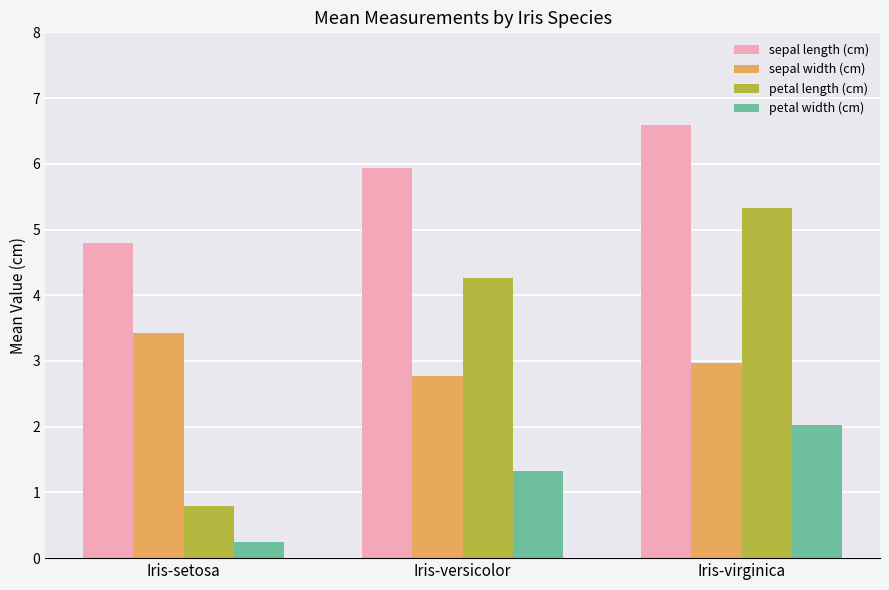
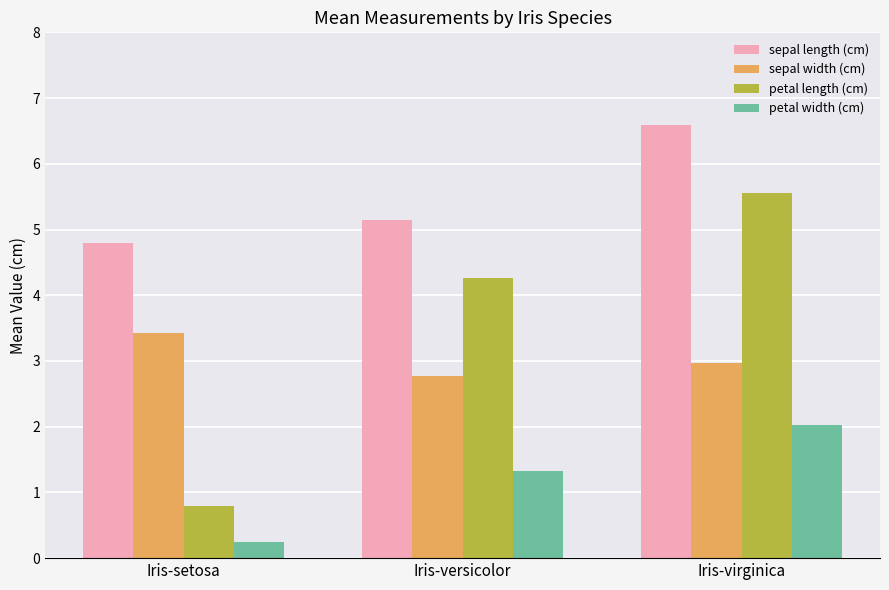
  {
    "sepal length (cm)": {
      "Iris-setosa": 4.8,
-     "Iris-versicolor": 5.9,
+     "Iris-versicolor": 5.1,
      "Iris-virginica": 6.6
    },
    "sepal width (cm)": {
      "Iris-setosa": 3.4,
      "Iris-versicolor": 2.8,
      "Iris-virginica": 3.0
    },
    "petal length (cm)": {
      "Iris-setosa": 0.8,
      "Iris-versicolor": 4.3,
-     "Iris-virginica": 5.3
+     "Iris-virginica": 5.6
    },
    "petal width (cm)": {
      "Iris-setosa": 0.2,
      "Iris-versicolor": 1.3,
      "Iris-virginica": 2.0
    }
  }
